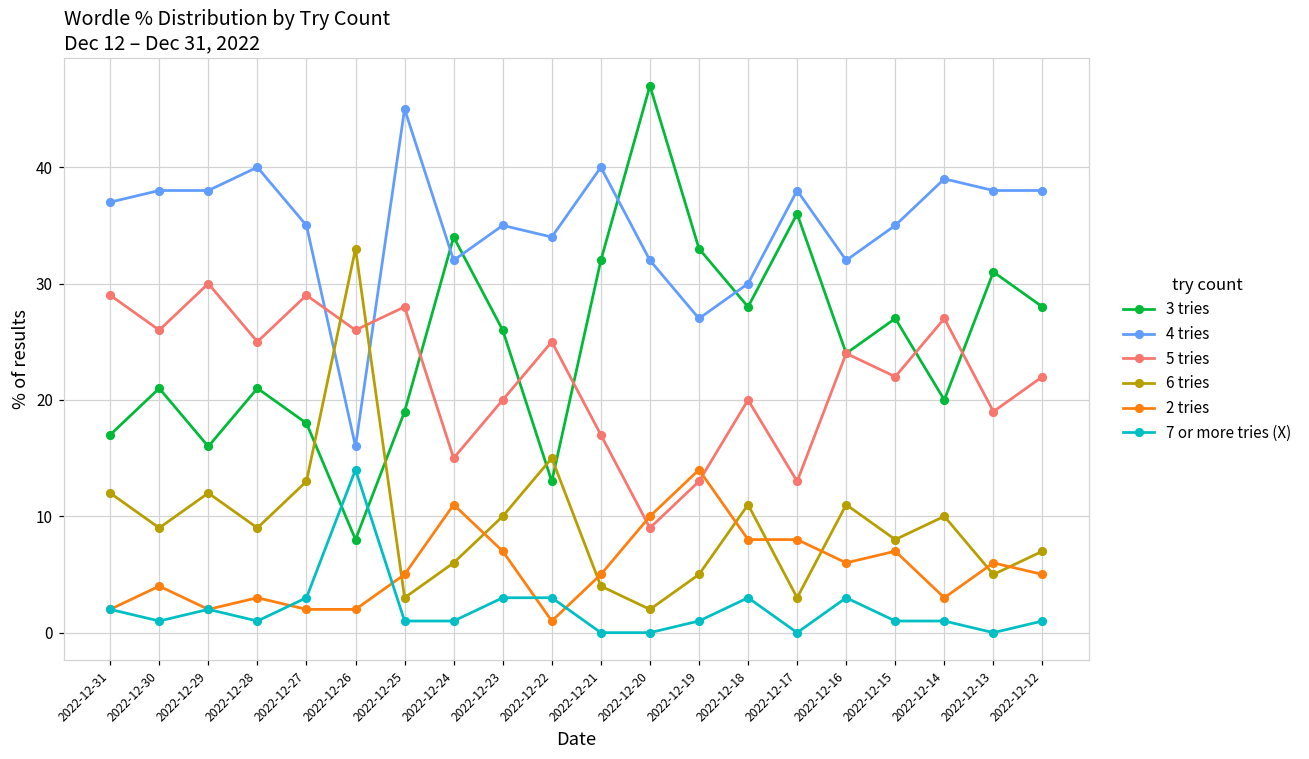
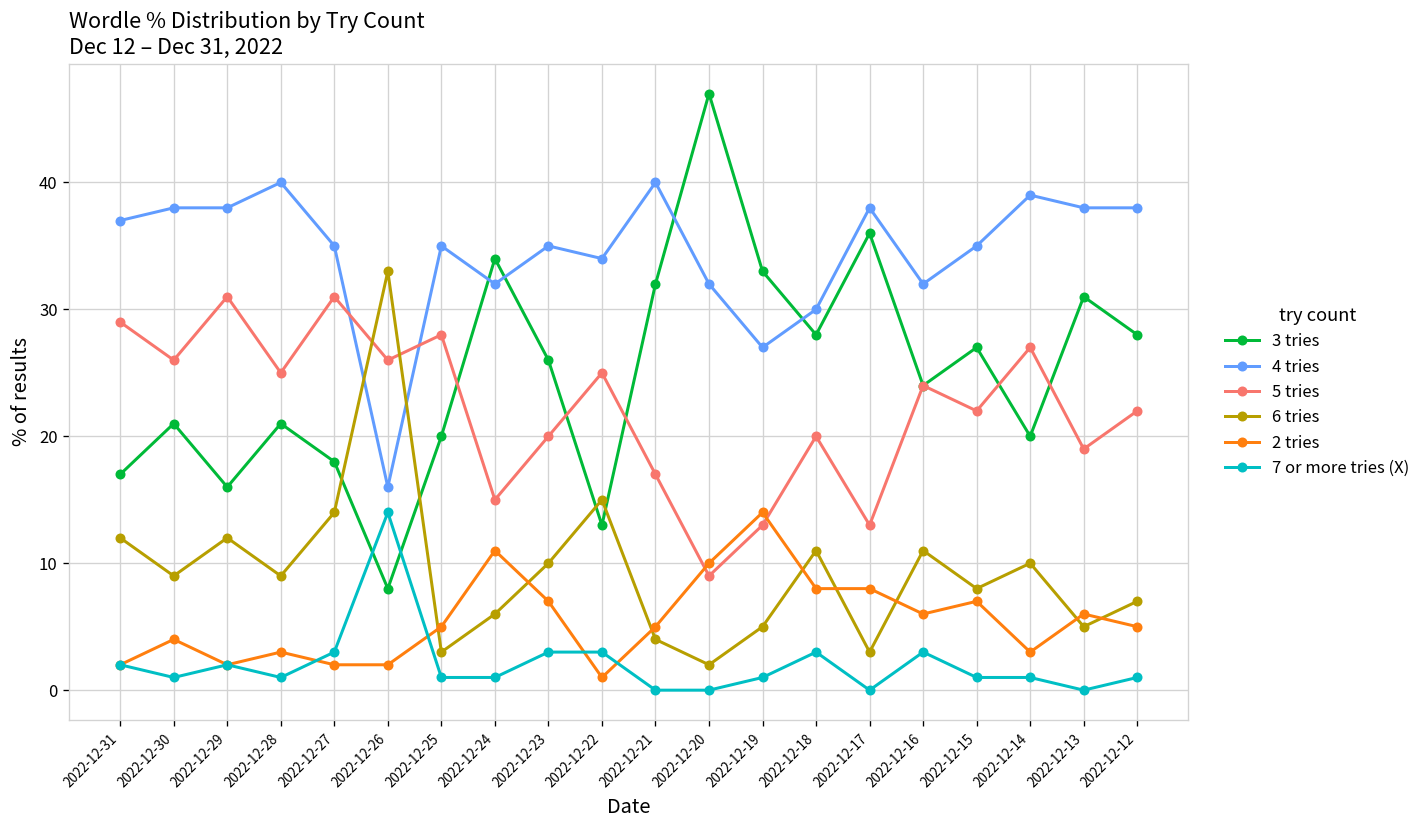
  {
    "3 tries": {
      "2022-12-31": 17,
      "2022-12-30": 21,
      "2022-12-29": 16,
      "2022-12-28": 21,
      "2022-12-27": 18,
      "2022-12-26": 8,
-     "2022-12-25": 19,
+     "2022-12-25": 20,
      "2022-12-24": 34,
      "2022-12-23": 26,
      "2022-12-22": 13,
      "2022-12-21": 32,
      "2022-12-20": 47,
      "2022-12-19": 33,
      "2022-12-18": 28,
      "2022-12-17": 36,
      "2022-12-15": 27,
      "2022-12-14": 20,
      "2022-12-13": 31,
      "2022-12-12": 28
    },
    "4 tries": {
      "2022-12-31": 37,
      "2022-12-30": 38,
      "2022-12-29": 38,
      "2022-12-28": 40,
      "2022-12-27": 35,
      "2022-12-26": 16,
-     "2022-12-25": 45,
+     "2022-12-25": 35,
      "2022-12-24": 32,
      "2022-12-23": 35,
      "2022-12-22": 34,
      "2022-12-21": 40,
      "2022-12-20": 32,
      "2022-12-19": 27,
      "2022-12-18": 30,
      "2022-12-17": 38,
      "2022-12-16": 32,
      "2022-12-15": 35,
      "2022-12-14": 39,
      "2022-12-13": 38,
      "2022-12-12": 38
    },
    "5 tries": {
      "2022-12-31": 29,
      "2022-12-30": 26,
-     "2022-12-29": 30,
+     "2022-12-29": 31,
      "2022-12-28": 25,
-     "2022-12-27": 29,
+     "2022-12-27": 31,
      "2022-12-26": 26,
      "2022-12-25": 28,
      "2022-12-24": 15,
      "2022-12-23": 20,
      "2022-12-22": 25,
      "2022-12-21": 17,
      "2022-12-20": 9,
      "2022-12-19": 13,
      "2022-12-18": 20,
      "2022-12-17": 13,
      "2022-12-15": 22,
      "2022-12-14": 27,
      "2022-12-13": 19,
      "2022-12-12": 22
    },
    "6 tries": {
      "2022-12-31": 12,
      "2022-12-30": 9,
      "2022-12-29": 12,
      "2022-12-28": 9,
-     "2022-12-27": 13,
+     "2022-12-27": 14,
      "2022-12-26": 33,
      "2022-12-25": 3,
      "2022-12-24": 6,
      "2022-12-23": 10,
      "2022-12-22": 15,
      "2022-12-21": 4,
      "2022-12-20": 2,
      "2022-12-19": 5,
      "2022-12-18": 11,
      "2022-12-17": 3,
      "2022-12-16": 11,
      "2022-12-15": 8,
      "2022-12-14": 10,
      "2022-12-13": 5,
      "2022-12-12": 7
    },
    "2 tries": {
      "2022-12-30": 4,
      "2022-12-28": 3,
      "2022-12-27": 2,
      "2022-12-26": 2,
      "2022-12-25": 5,
      "2022-12-24": 11,
      "2022-12-23": 7,
      "2022-12-22": 1,
      "2022-12-21": 5,
      "2022-12-20": 10,
      "2022-12-19": 14,
      "2022-12-18": 8,
      "2022-12-17": 8,
      "2022-12-16": 6,
      "2022-12-15": 7,
      "2022-12-14": 3,
      "2022-12-13": 6,
      "2022-12-12": 5
    },
    "7 or more tries (X)": {
      "2022-12-30": 1,
      "2022-12-28": 1,
      "2022-12-27": 3,
      "2022-12-26": 14,
      "2022-12-25": 1,
      "2022-12-24": 1,
      "2022-12-23": 3,
      "2022-12-22": 3,
      "2022-12-21": 0,
      "2022-12-20": 0,
      "2022-12-19": 1,
      "2022-12-18": 3,
      "2022-12-17": 0,
      "2022-12-16": 3,
      "2022-12-15": 1,
      "2022-12-14": 1,
      "2022-12-13": 0,
      "2022-12-12": 1
    }
  }
